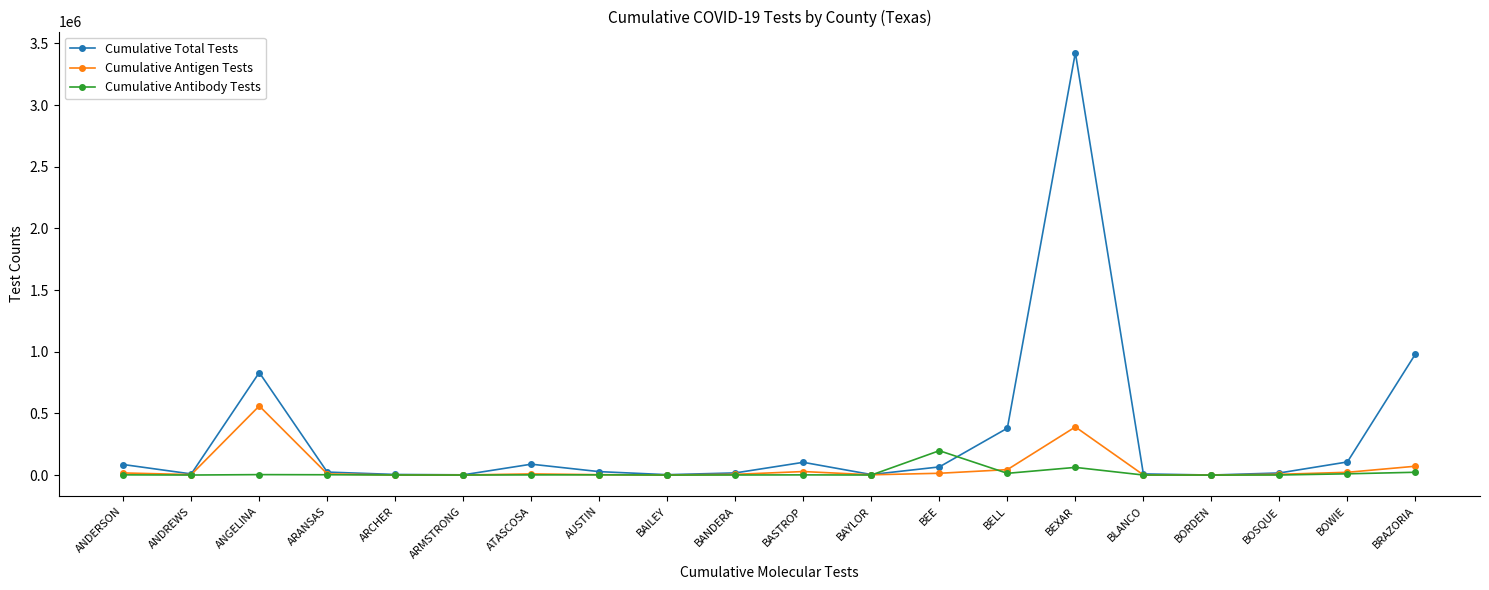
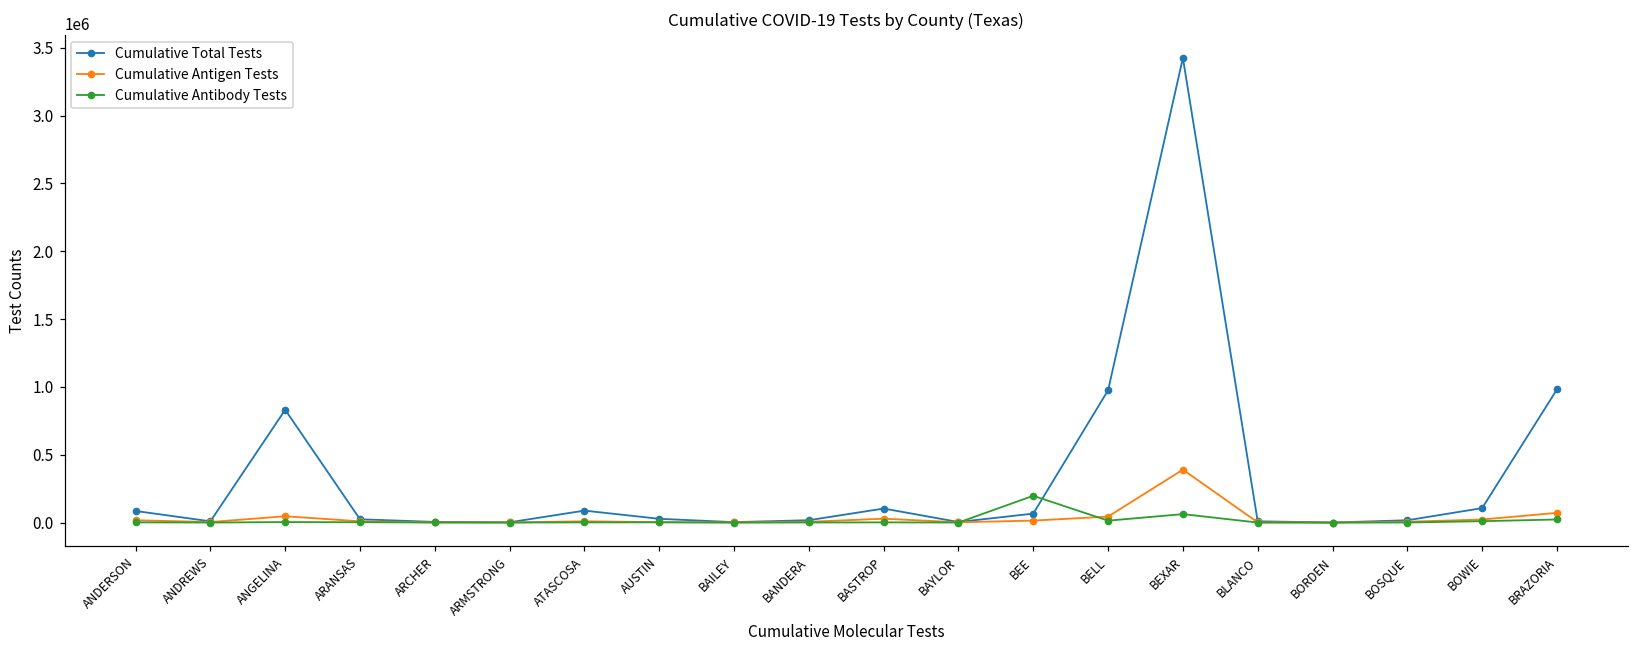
  {
    "Cumulative Total Tests": {
      "ANDERSON": 90000,
      "ANGELINA": 830000,
      "ATASCOSA": 90000,
      "AUSTIN": 30000,
      "BASTROP": 100000,
      "BEE": 70000,
-     "BELL": 380000,
+     "BELL": 980000,
      "BEXAR": 3430000,
      "BOWIE": 110000,
      "BRAZORIA": 980000
    },
    "Cumulative Antigen Tests": {
-     "ANGELINA": 560000,
+     "ANGELINA": 50000,
      "BASTROP": 30000,
      "BEE": 10000,
      "BELL": 40000,
      "BEXAR": 390000,
      "BRAZORIA": 70000
    },
    "Cumulative Antibody Tests": {
      "ANGELINA": 0,
      "BASTROP": 0,
      "BEE": 200000,
      "BELL": 10000,
      "BEXAR": 60000,
      "BRAZORIA": 20000
    }
  }
